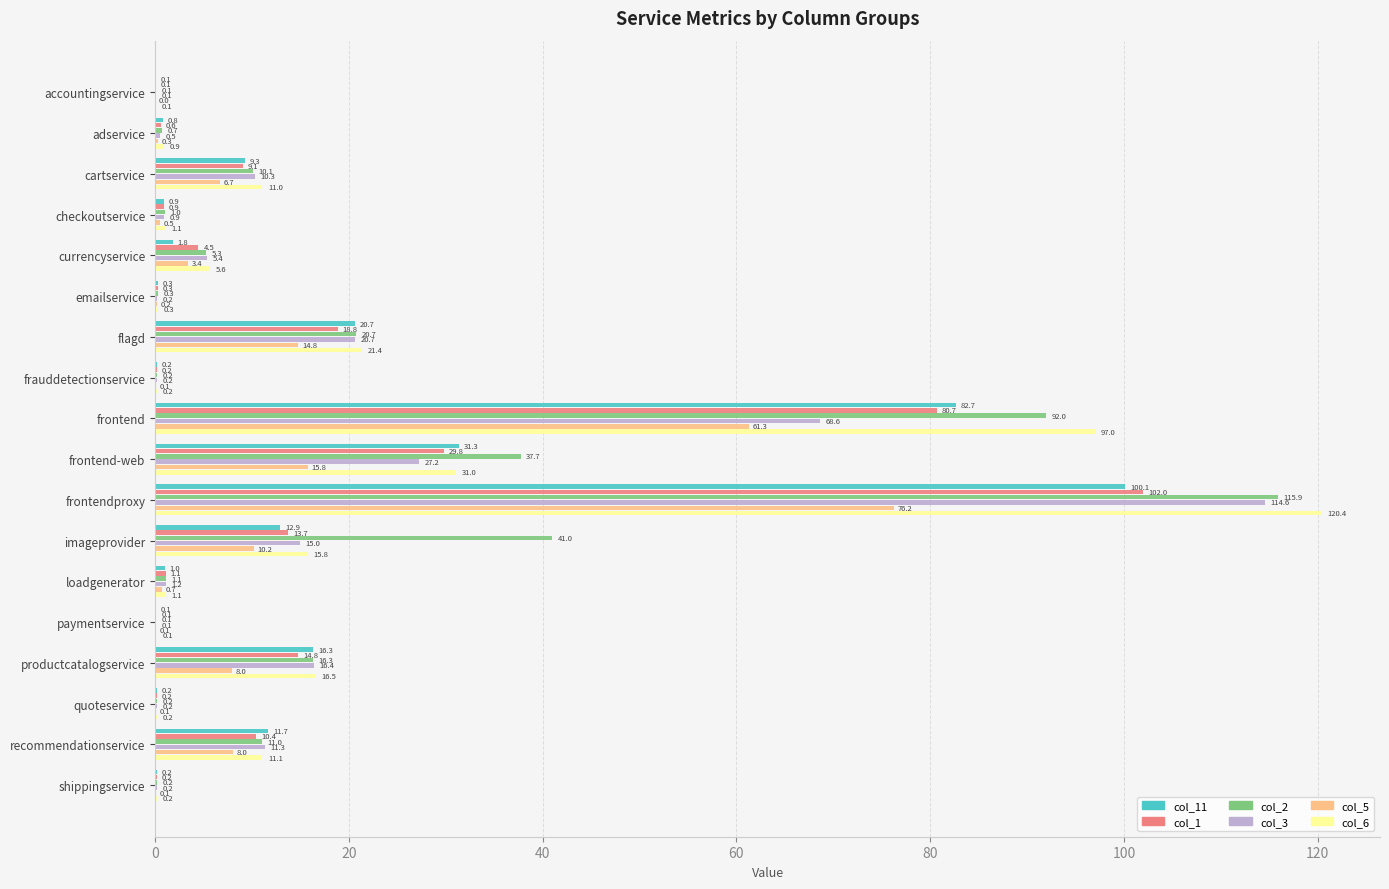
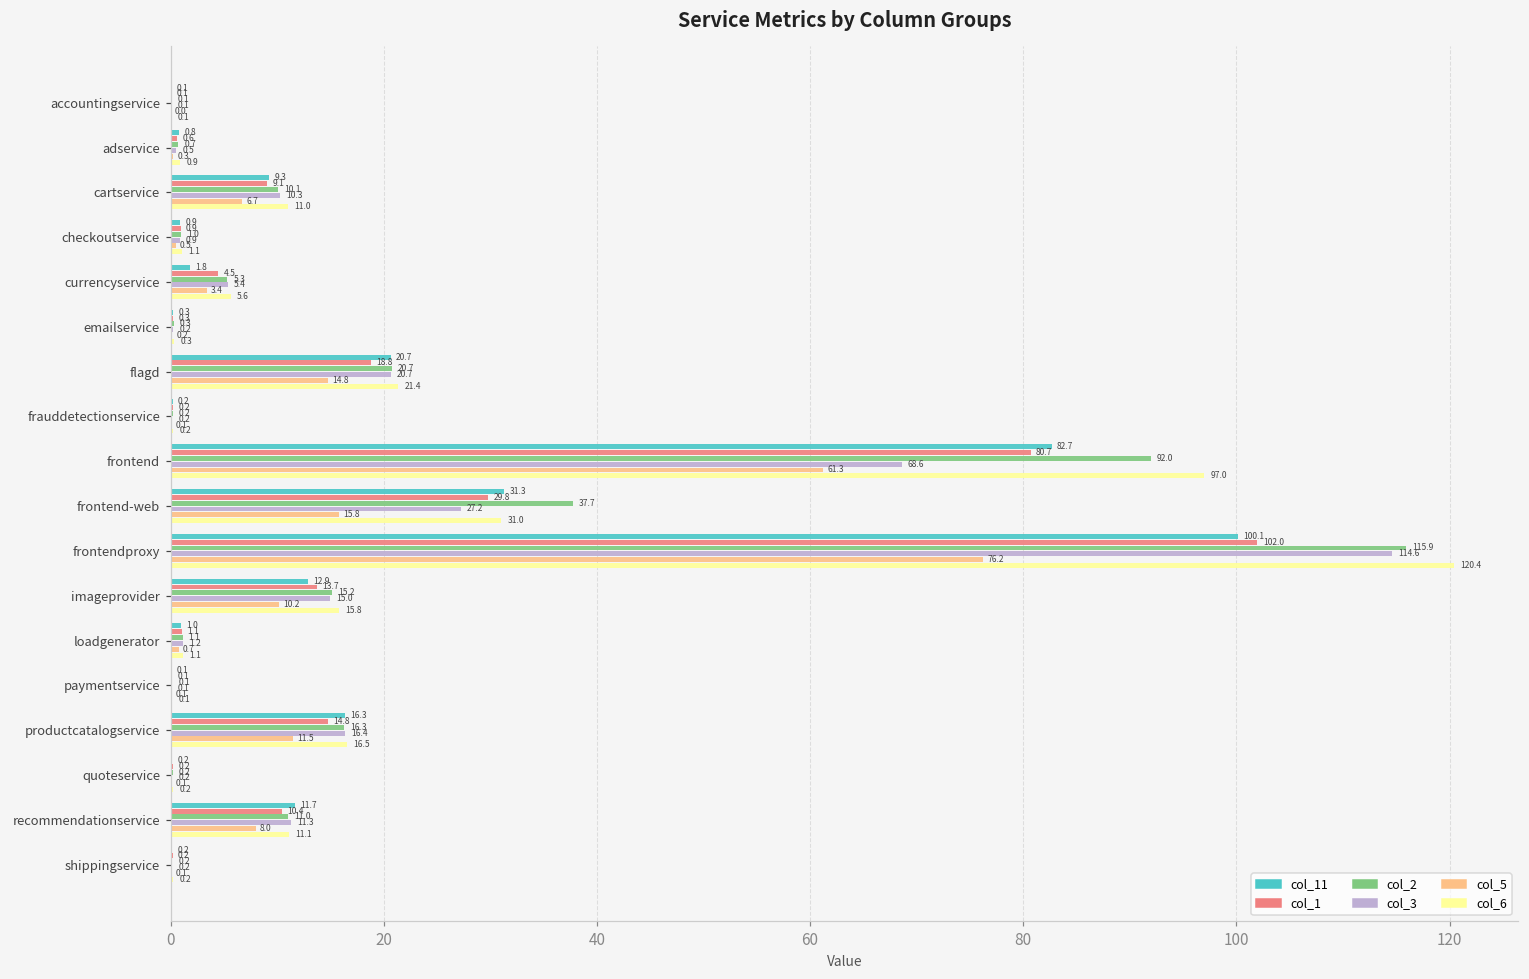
  {
    "col_11": {
      "currencyservice": 1.8,
      "flagd": 20.7,
      "frontend": 82.7,
      "frontend-web": 31.3,
      "frontendproxy": 100.1,
      "productcatalogservice": 16.3,
      "recommendationservice": 11.7
    },
    "col_1": {
      "currencyservice": 4.5,
      "flagd": 18.8,
      "frontend": 80.7,
      "frontend-web": 29.8,
      "frontendproxy": 102.0,
      "productcatalogservice": 14.8
    },
    "col_2": {
      "frontend": 92.0,
      "frontend-web": 37.7,
      "frontendproxy": 115.9,
-     "imageprovider": 41.0
+     "imageprovider": 15.2
    },
    "col_3": {
      "frontend": 68.6,
      "frontend-web": 27.2,
      "frontendproxy": 114.6,
      "imageprovider": 15.0
    },
    "col_5": {
      "cartservice": 6.7,
      "currencyservice": 3.4,
      "flagd": 14.8,
      "frontend": 61.3,
      "frontend-web": 15.8,
      "frontendproxy": 76.2,
      "imageprovider": 10.2,
-     "productcatalogservice": 8.0,
+     "productcatalogservice": 11.5,
      "recommendationservice": 8.0
    },
    "col_6": {
      "adservice": 0.9,
      "cartservice": 11.0,
      "checkoutservice": 1.1,
      "currencyservice": 5.6,
      "flagd": 21.4,
      "frontend": 97.0,
      "frontend-web": 31.0,
      "frontendproxy": 120.4,
      "imageprovider": 15.8,
      "loadgenerator": 1.1,
      "productcatalogservice": 16.5,
      "recommendationservice": 11.1
    }
  }
